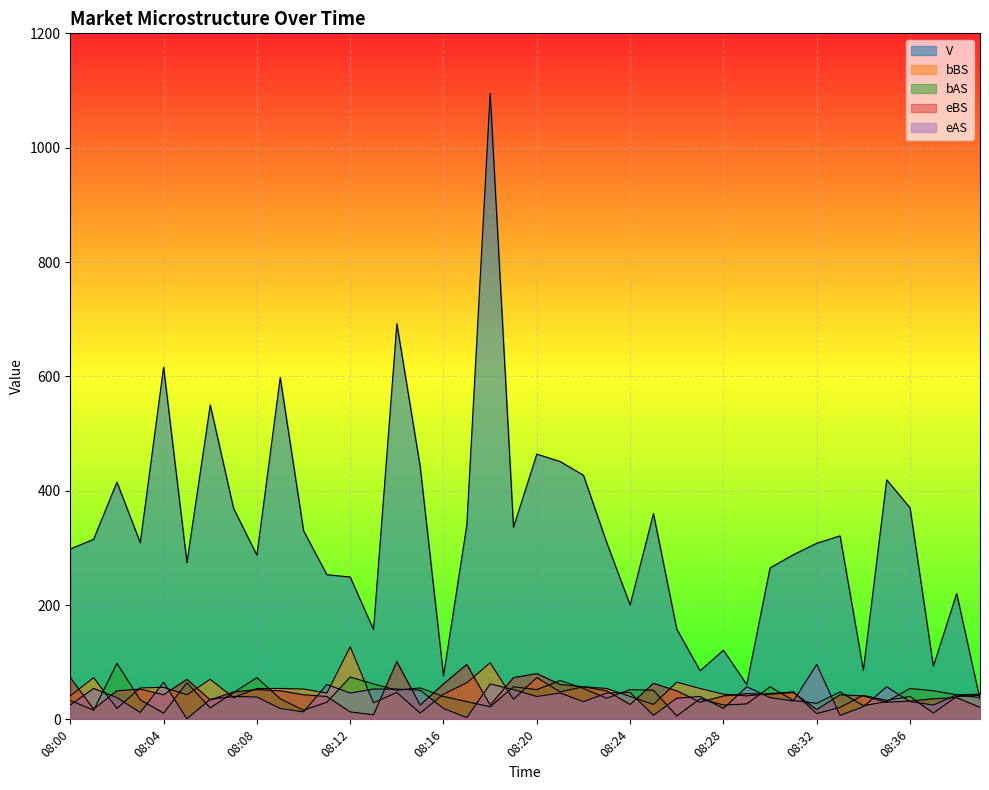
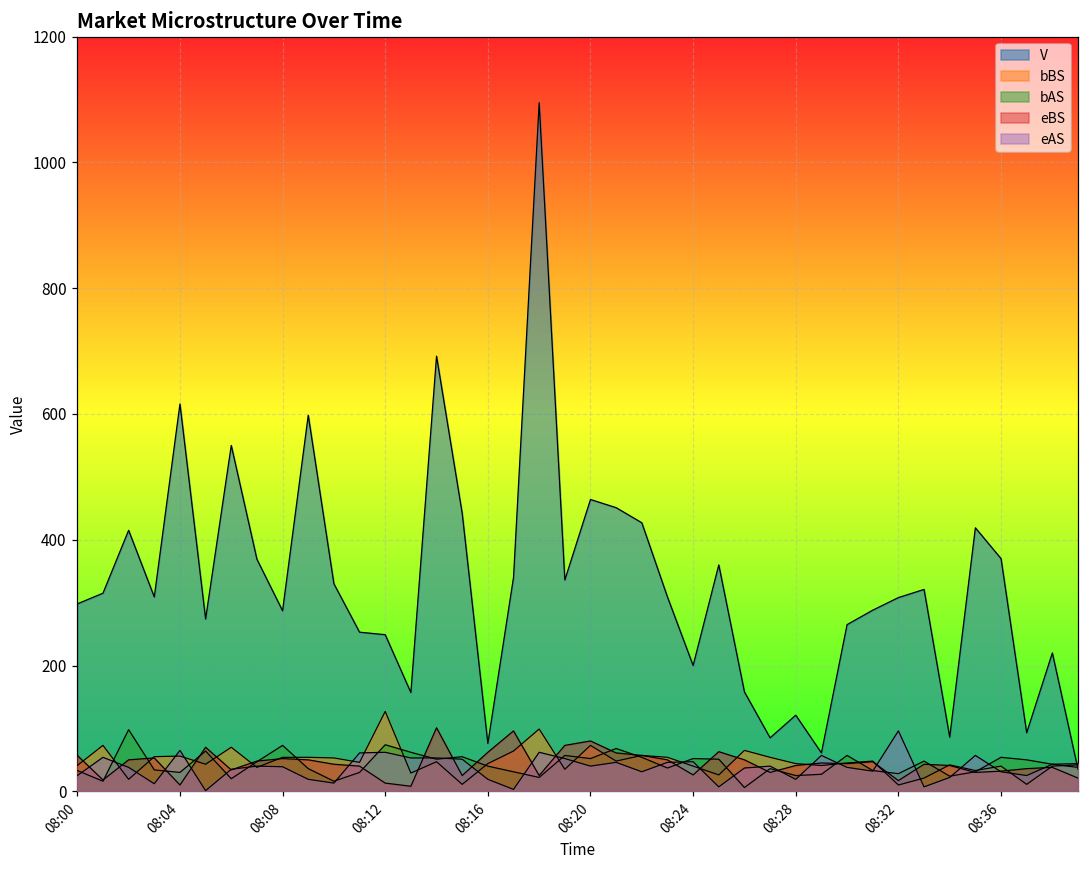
  {
    "V": {
      "08:00": 300,
      "08:04": 620,
      "08:08": 290,
      "08:12": 250,
      "08:16": 80,
      "08:20": 460,
      "08:24": 200,
      "08:28": 120,
      "08:32": 310,
      "08:36": 370
    },
    "bBS": {
      "08:00": 40,
      "08:04": 60,
      "08:12": 130,
      "08:20": 70,
      "08:24": 40,
      "08:32": 10,
      "08:36": 40
    },
    "bAS": {
      "08:00": 30,
-     "08:04": 10,
+     "08:04": 30,
      "08:08": 70,
      "08:12": 70,
      "08:20": 50,
      "08:24": 50,
      "08:28": 30,
      "08:32": 30,
      "08:36": 50
    },
    "eBS": {
-     "08:00": 70,
-     "08:04": 40,
+     "08:00": 60,
+     "08:04": 10,
      "08:12": 10,
      "08:16": 60,
      "08:20": 80,
      "08:24": 30,
      "08:32": 20
    },
    "eAS": {
      "08:00": 30,
      "08:04": 70,
      "08:08": 40,
-     "08:12": 50,
+     "08:12": 60,
      "08:16": 20,
      "08:20": 40,
      "08:24": 50,
      "08:28": 20,
      "08:32": 100
    }
  }
